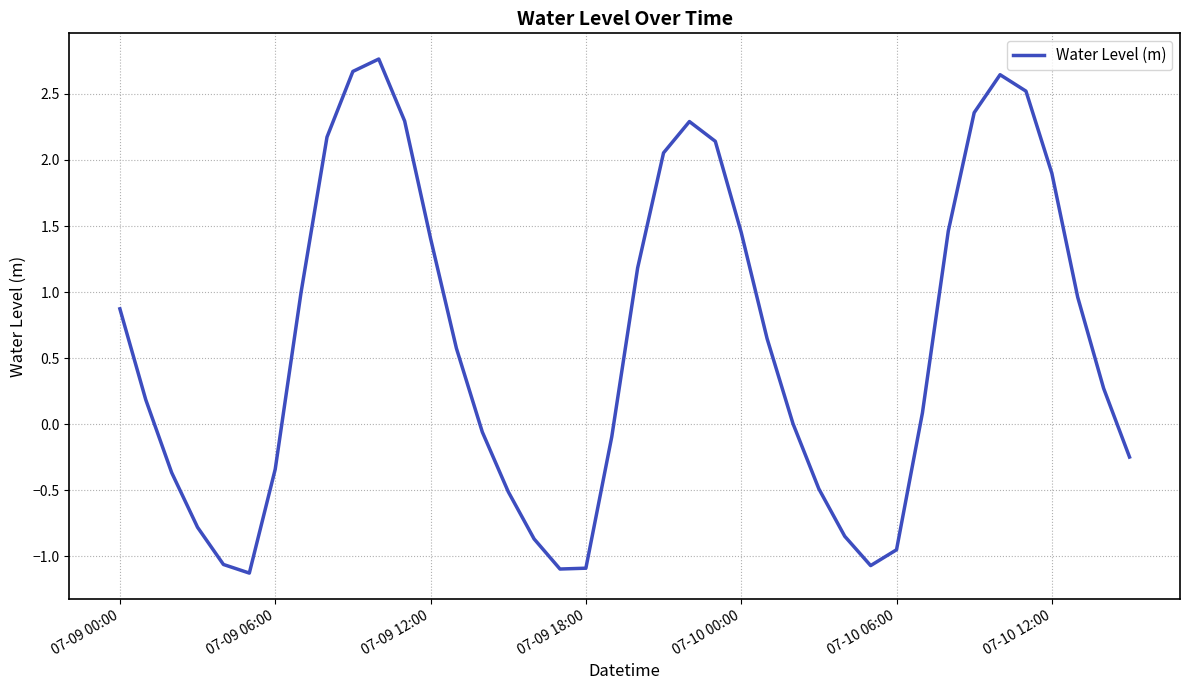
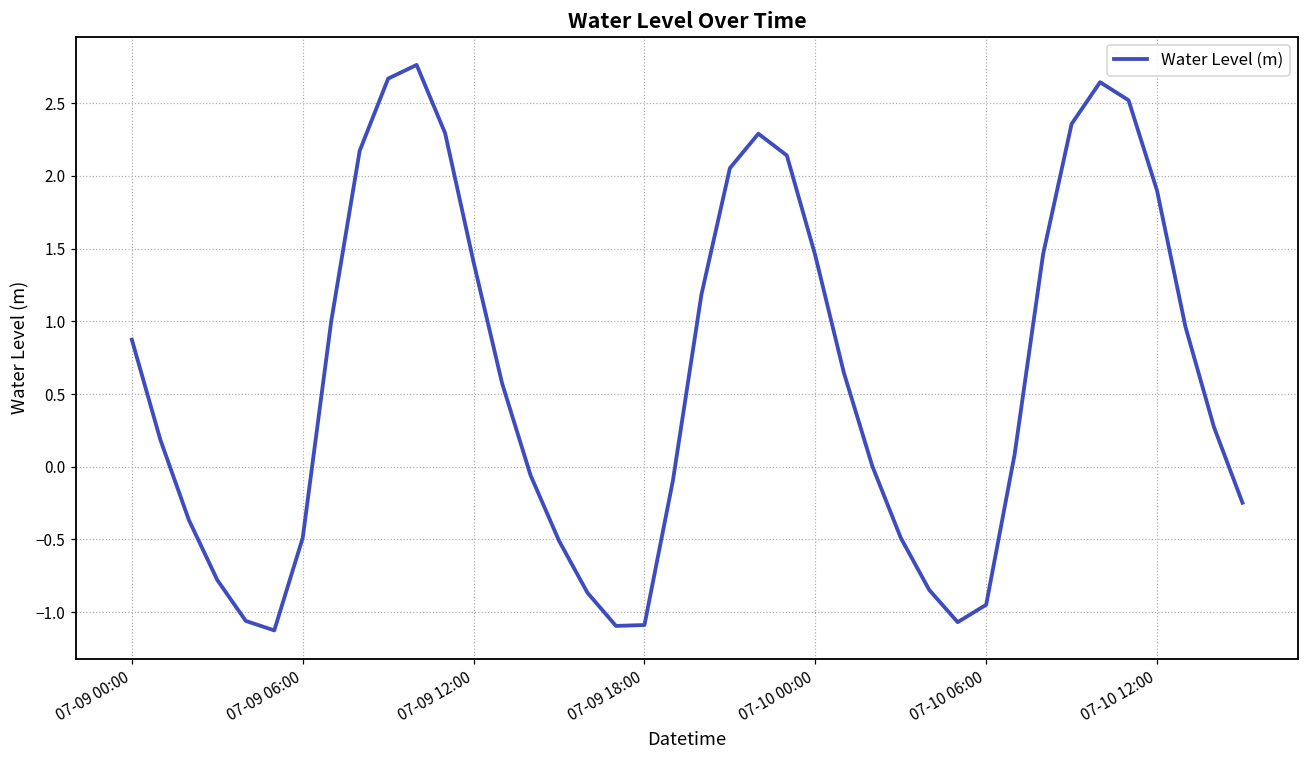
  {
    "07-09 00:00": 0.87,
-   "07-09 06:00": -0.34,
+   "07-09 06:00": -0.49,
    "07-09 12:00": 1.41,
    "07-09 18:00": -1.09,
    "07-10 00:00": 1.45,
    "07-10 06:00": -0.95,
    "07-10 12:00": 1.90
  }
